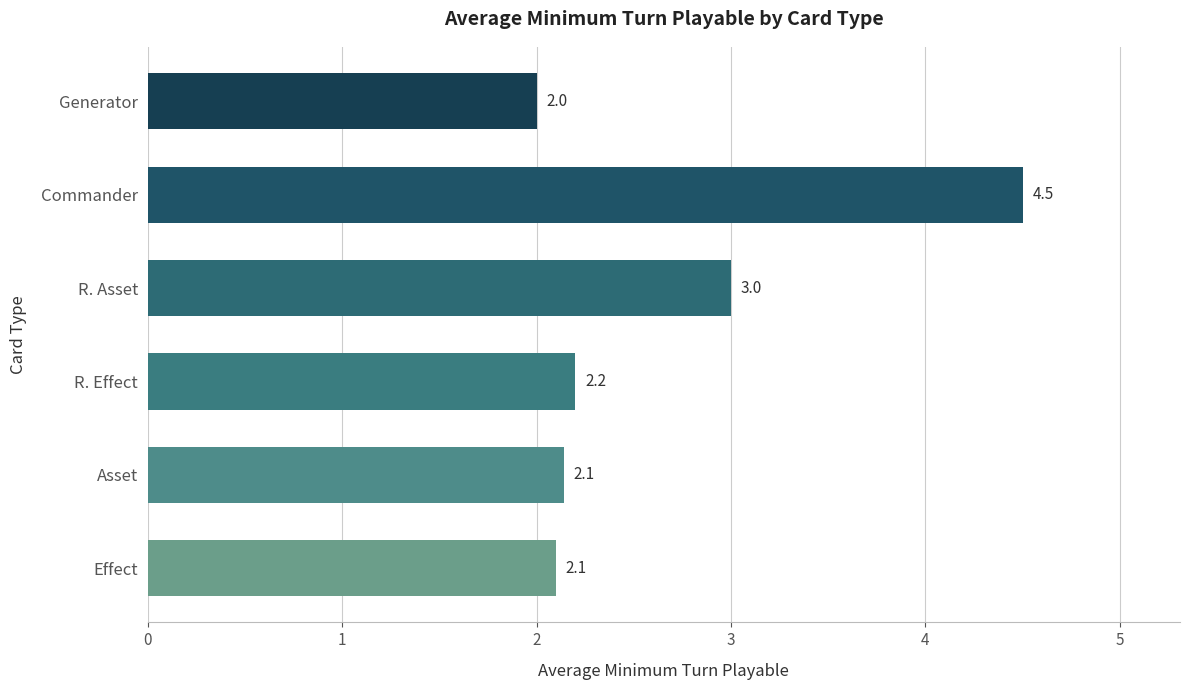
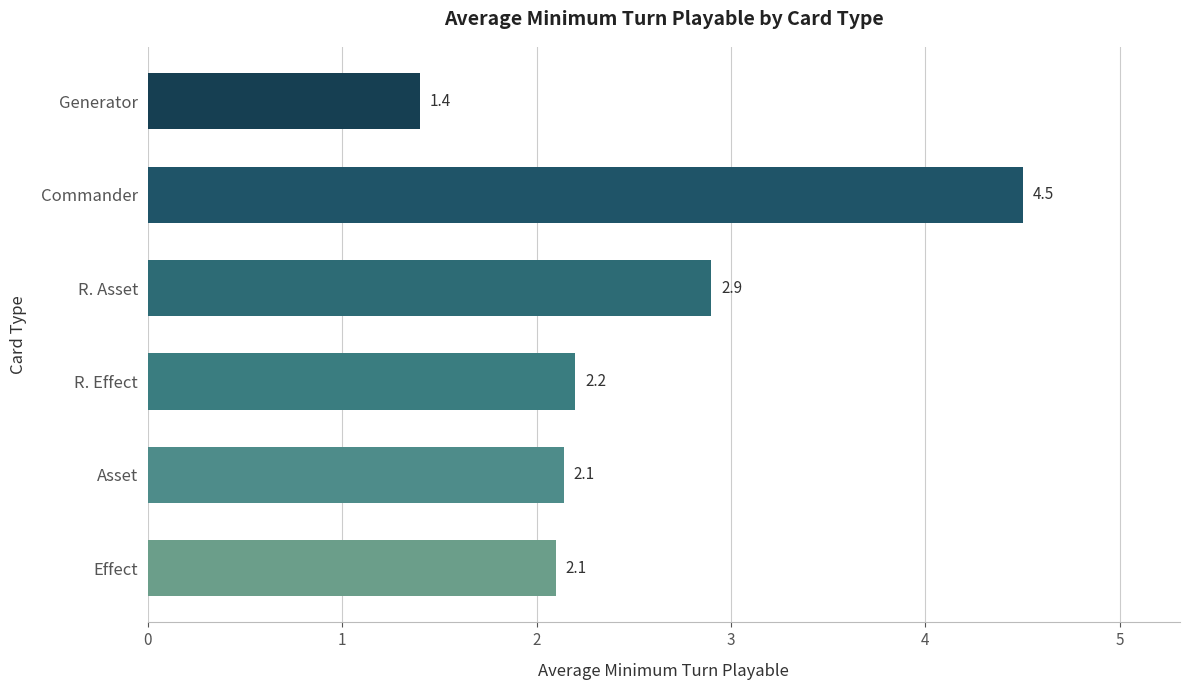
  {
-   "Generator": 2.0,
+   "Generator": 1.4,
    "Commander": 4.5,
-   "R. Asset": 3.0,
+   "R. Asset": 2.9,
    "R. Effect": 2.2,
    "Asset": 2.1,
    "Effect": 2.1
  }
